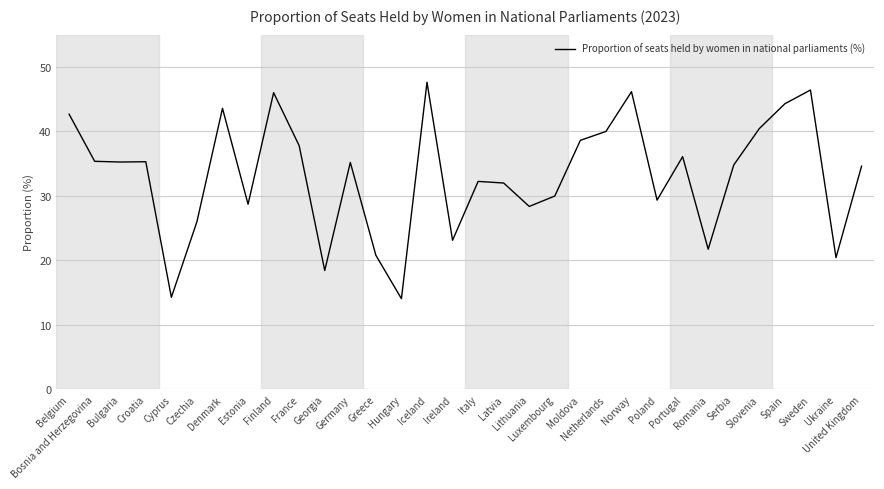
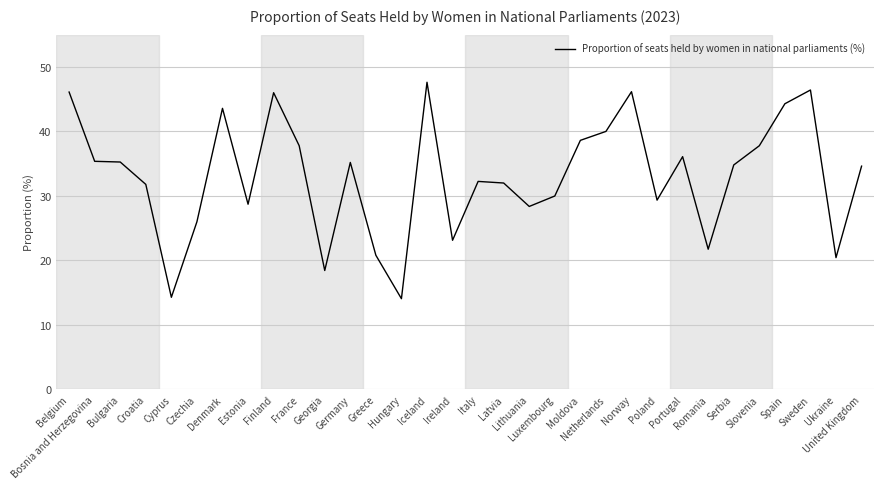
  {
-   "Belgium": 43,
+   "Belgium": 46,
    "Bosnia and Herzegovina": 35,
    "Bulgaria": 35,
-   "Croatia": 35,
+   "Croatia": 32,
    "Cyprus": 14,
    "Czechia": 26,
    "Denmark": 44,
    "Estonia": 29,
    "Finland": 46,
    "France": 38,
    "Georgia": 18,
    "Germany": 35,
    "Greece": 21,
    "Hungary": 14,
    "Iceland": 48,
    "Ireland": 23,
    "Italy": 32,
    "Latvia": 32,
    "Lithuania": 28,
    "Luxembourg": 30,
    "Moldova": 39,
    "Netherlands": 40,
    "Norway": 46,
    "Poland": 29,
    "Portugal": 36,
    "Romania": 22,
    "Serbia": 35,
-   "Slovenia": 40,
+   "Slovenia": 38,
    "Spain": 44,
    "Sweden": 46,
    "Ukraine": 20,
    "United Kingdom": 35
  }
